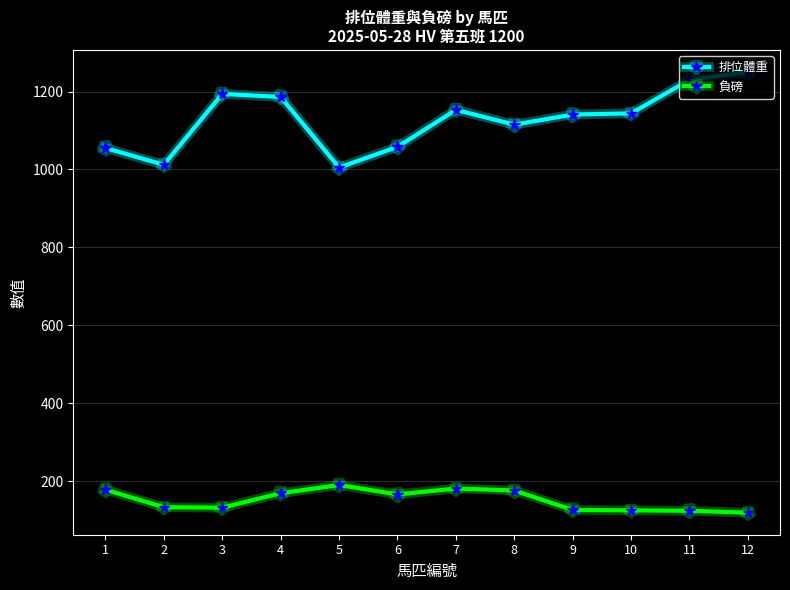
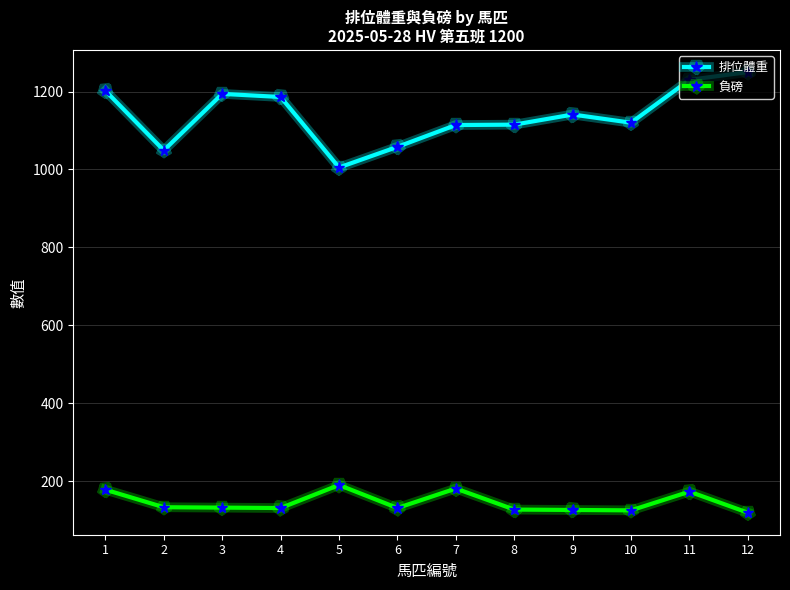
  {
    "排位體重": {
-     "1": 1060,
-     "2": 1010,
+     "1": 1200,
+     "2": 1050,
      "3": 1190,
      "4": 1190,
      "5": 1010,
      "6": 1060,
-     "7": 1150,
+     "7": 1110,
      "8": 1120,
      "9": 1140,
-     "10": 1140
+     "10": 1120
    },
    "負磅": {
      "1": 180,
      "2": 130,
      "3": 130,
-     "4": 170,
+     "4": 130,
      "5": 190,
-     "6": 170,
+     "6": 130,
      "7": 180,
-     "8": 180,
+     "8": 130,
      "9": 130,
      "10": 130,
-     "11": 120,
+     "11": 170,
      "12": 120
    }
  }
